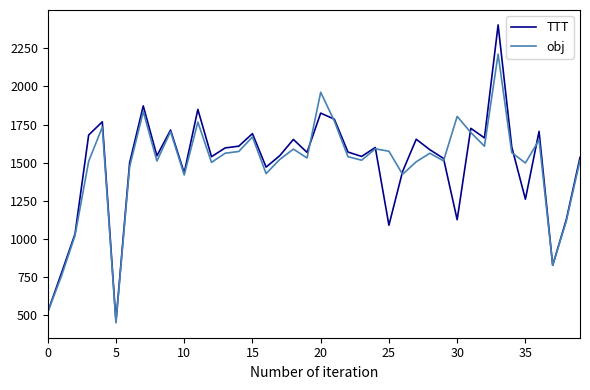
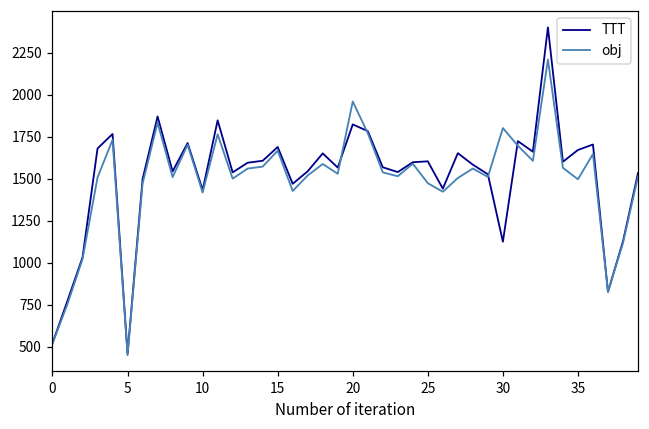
  {
    "TTT": {
      "15": 1690,
      "20": 1820,
-     "25": 1090,
+     "25": 1600,
      "30": 1130,
-     "35": 1260
+     "35": 1670
    },
    "obj": {
      "15": 1670,
      "20": 1960,
-     "25": 1580,
+     "25": 1470,
      "30": 1800,
      "35": 1500
    }
  }
